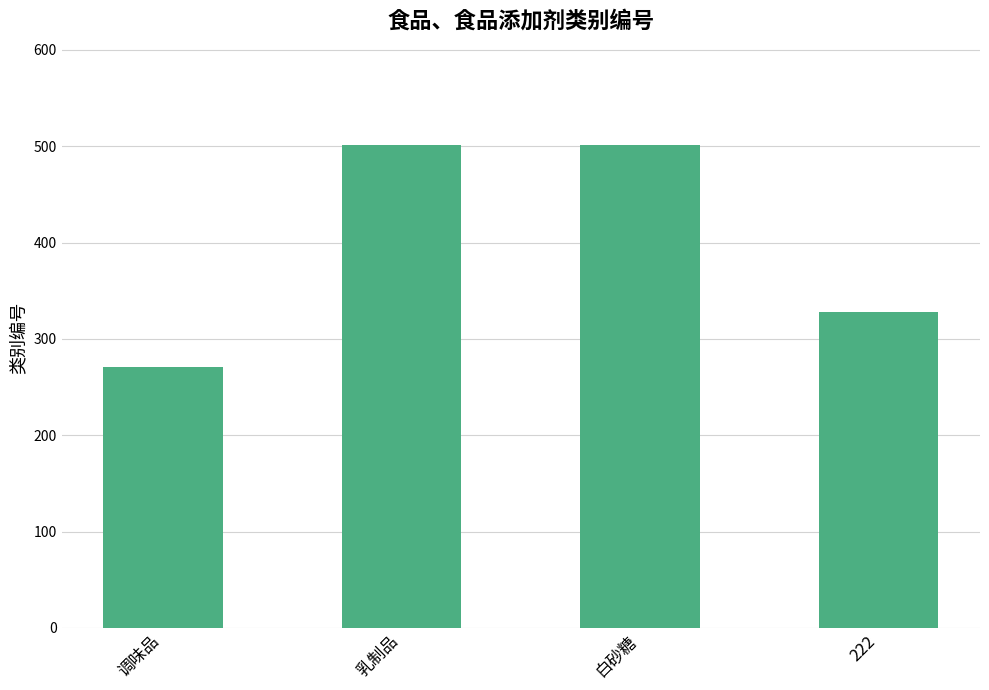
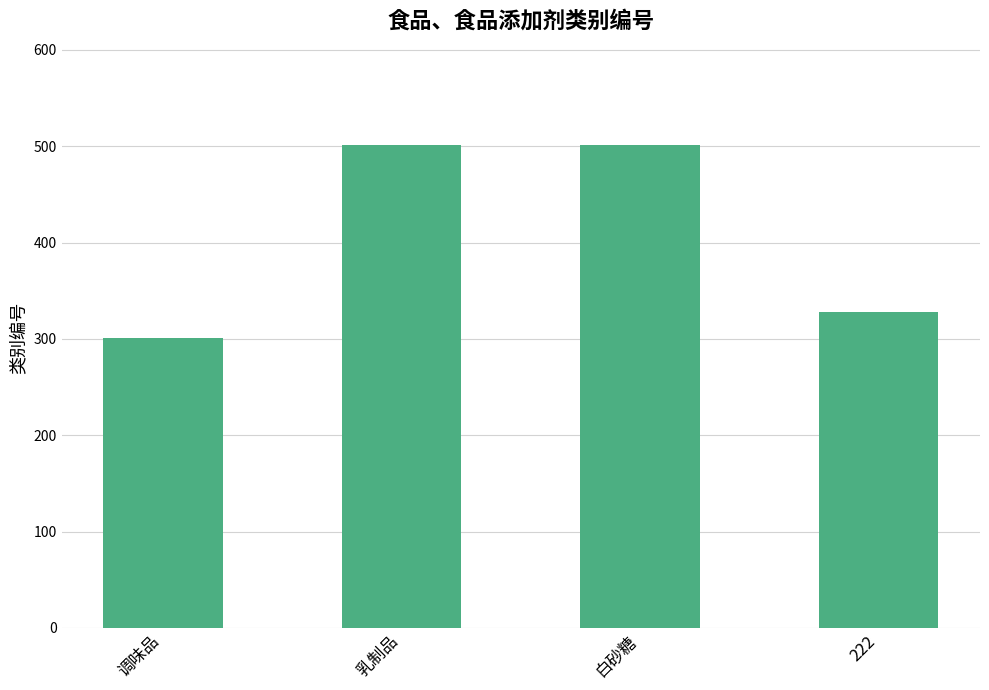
  {
-   "调味品": 270,
+   "调味品": 300,
    "乳制品": 500,
    "白砂糖": 500,
    "222": 330
  }
